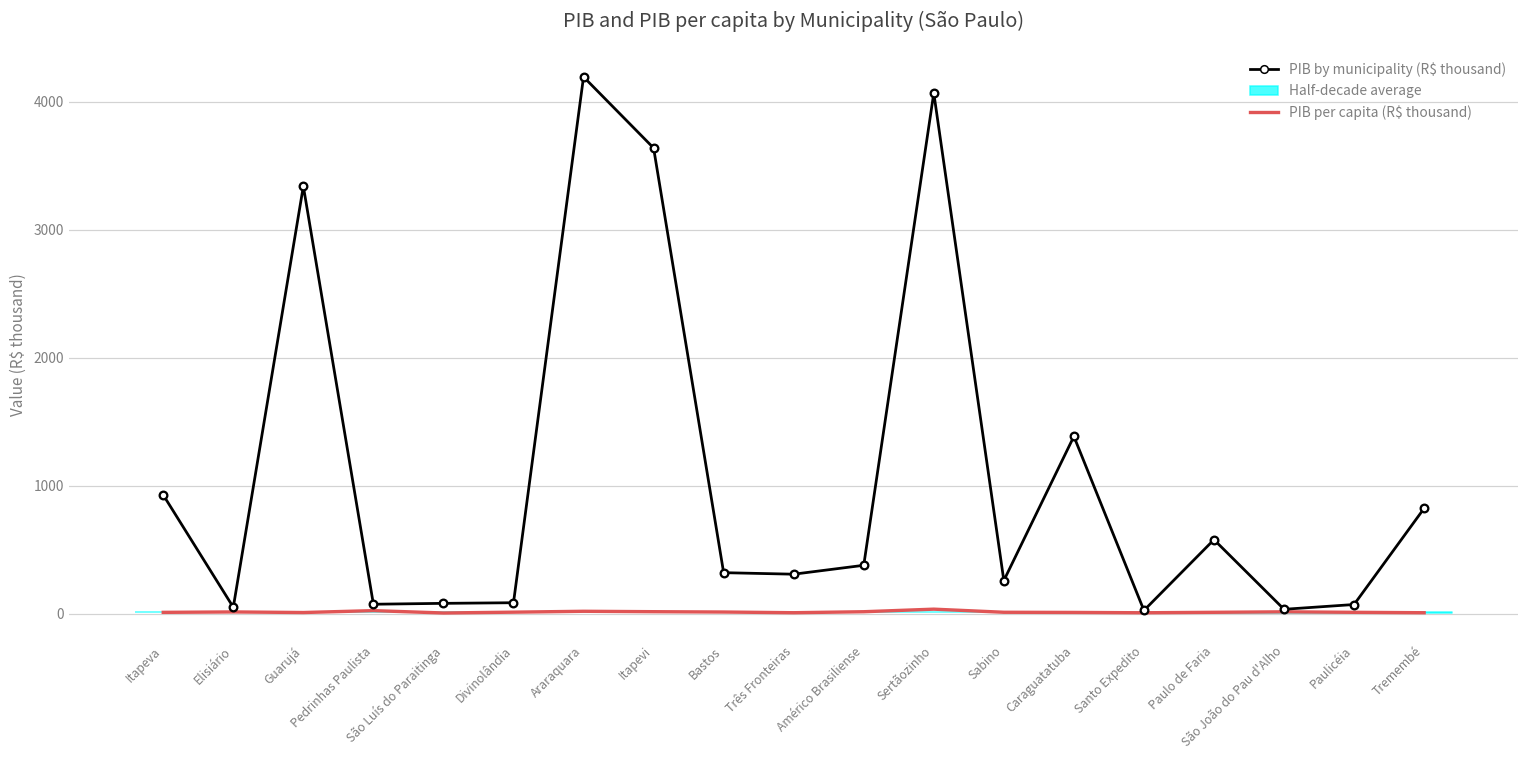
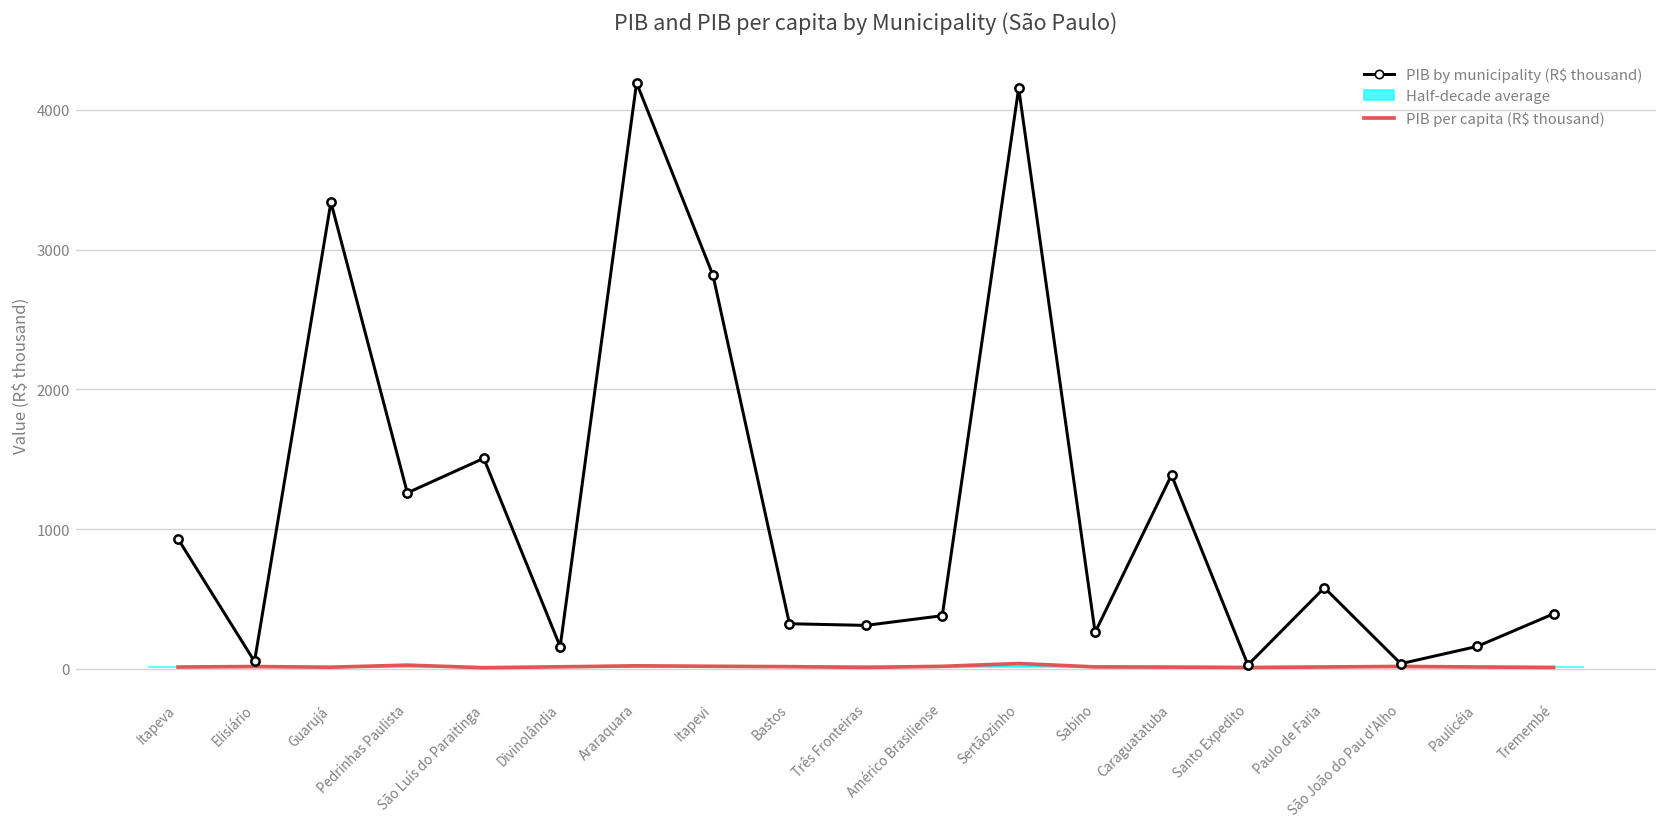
  {
    "PIB by municipality (R$ thousand)": {
      "Itapeva": 930,
      "Elisiário": 50,
      "Guarujá": 3340,
-     "Pedrinhas Paulista": 80,
-     "São Luís do Paraitinga": 80,
-     "Divinolândia": 90,
+     "Pedrinhas Paulista": 1260,
+     "São Luís do Paraitinga": 1510,
+     "Divinolândia": 160,
      "Araraquara": 4190,
-     "Itapevi": 3640,
+     "Itapevi": 2820,
      "Bastos": 320,
      "Três Fronteiras": 310,
      "Américo Brasiliense": 380,
-     "Sertãozinho": 4070,
+     "Sertãozinho": 4160,
      "Sabino": 260,
      "Caraguatatuba": 1390,
      "Paulo de Faria": 580,
-     "Paulicéia": 70,
-     "Tremembé": 820
+     "Paulicéia": 160,
+     "Tremembé": 390
    },
    "PIB per capita (R$ thousand)": {
      "Itapeva": 10,
      "Elisiário": 20,
      "Guarujá": 10,
      "Pedrinhas Paulista": 30,
      "São Luís do Paraitinga": 10,
      "Divinolândia": 10,
      "Araraquara": 20,
      "Itapevi": 20,
      "Bastos": 20,
      "Três Fronteiras": 10,
      "Américo Brasiliense": 20,
      "Sertãozinho": 40,
      "Sabino": 10,
      "Caraguatatuba": 10,
      "Paulo de Faria": 10,
      "Paulicéia": 10,
      "Tremembé": 10
    }
  }
